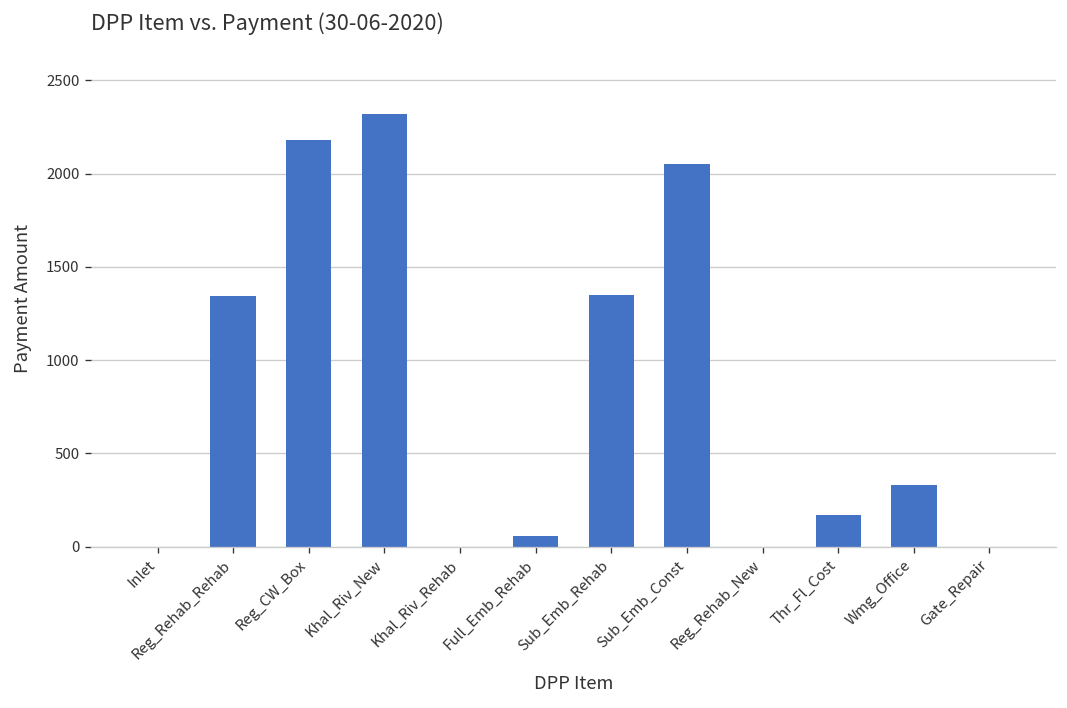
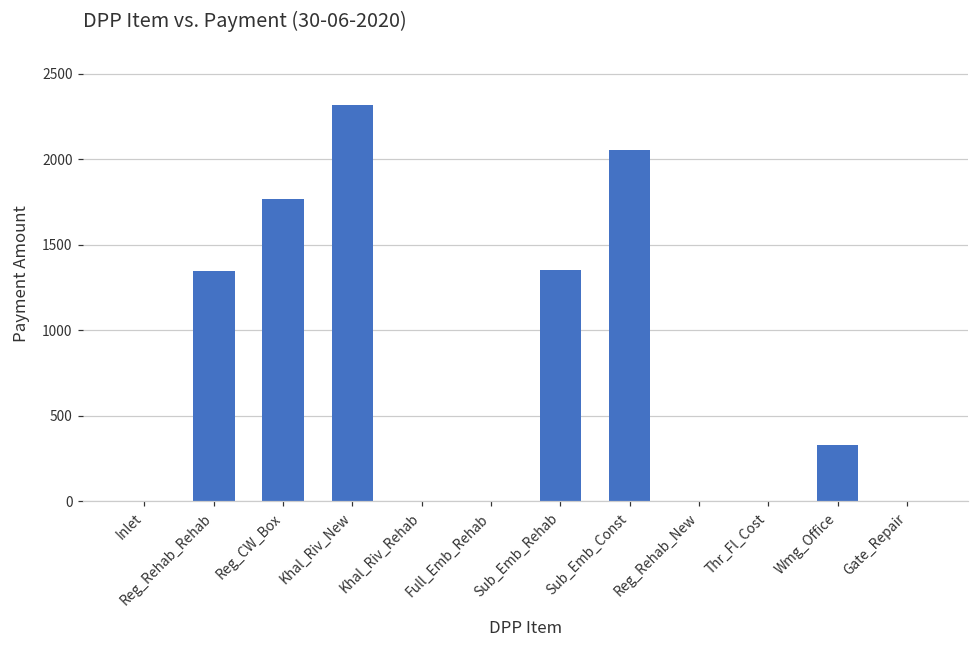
  {
    "Inlet": 0,
    "Reg_Rehab_Rehab": 1340,
-   "Reg_CW_Box": 2180,
+   "Reg_CW_Box": 1770,
    "Khal_Riv_New": 2320,
    "Khal_Riv_Rehab": 0,
-   "Full_Emb_Rehab": 60,
+   "Full_Emb_Rehab": 0,
    "Sub_Emb_Rehab": 1350,
    "Sub_Emb_Const": 2050,
    "Reg_Rehab_New": 0,
-   "Thr_Fl_Cost": 170,
+   "Thr_Fl_Cost": 0,
    "Wmg_Office": 330,
    "Gate_Repair": 0
  }
